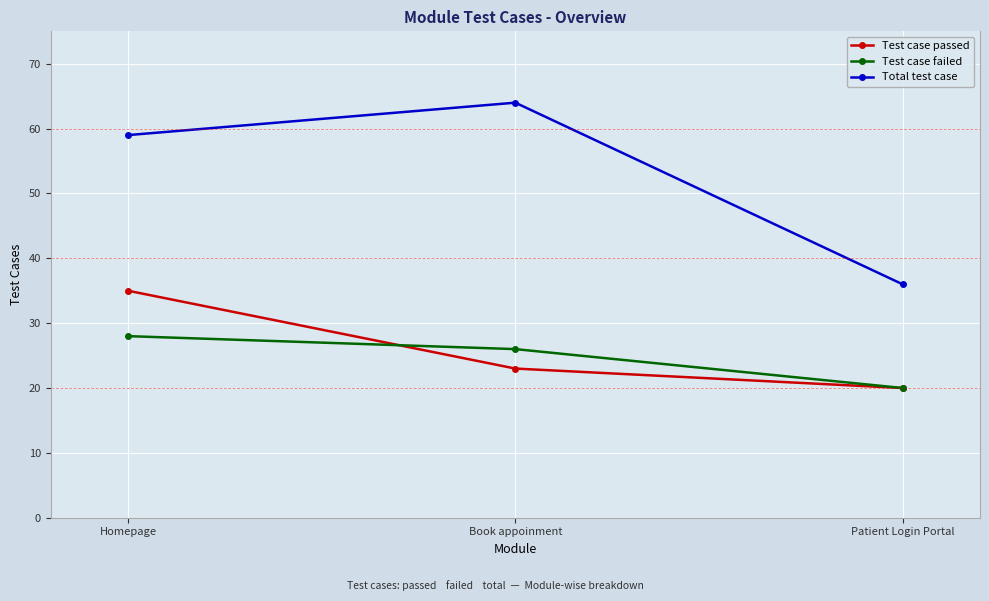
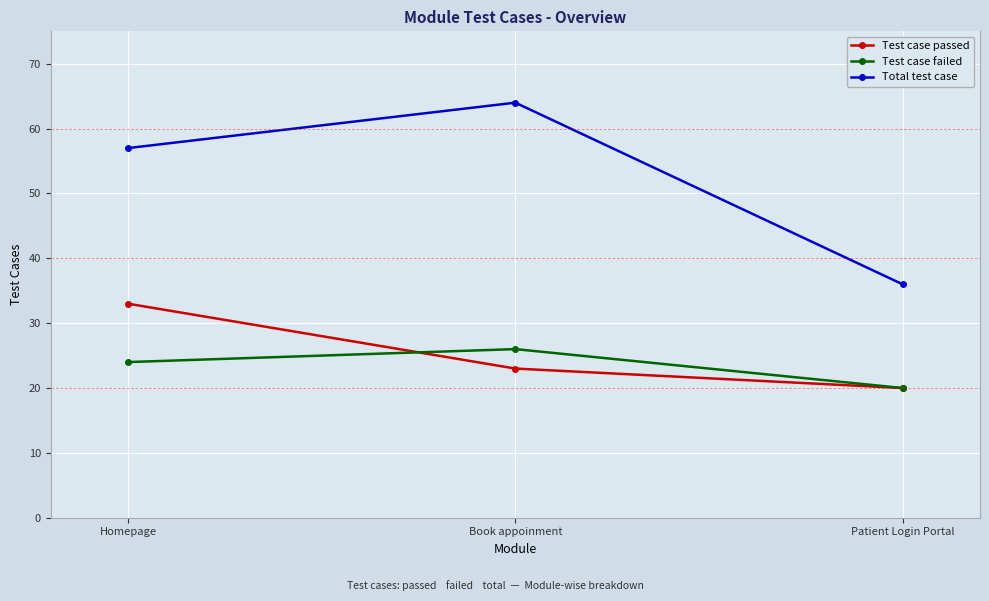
  {
    "Test case passed": {
-     "Homepage": 35,
+     "Homepage": 33,
      "Book appoinment": 23
    },
    "Test case failed": {
-     "Homepage": 28,
+     "Homepage": 24,
      "Book appoinment": 26
    },
    "Total test case": {
-     "Homepage": 59,
+     "Homepage": 57,
      "Book appoinment": 64,
      "Patient Login Portal": 36
    }
  }
